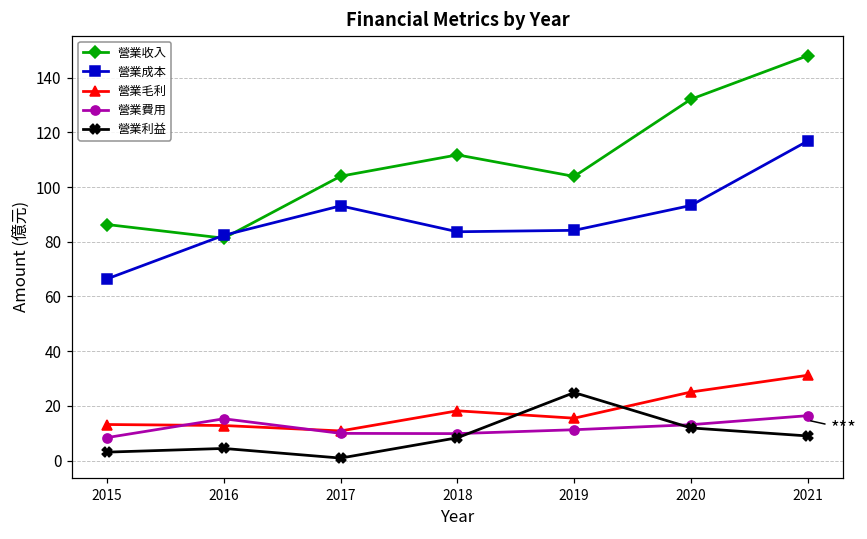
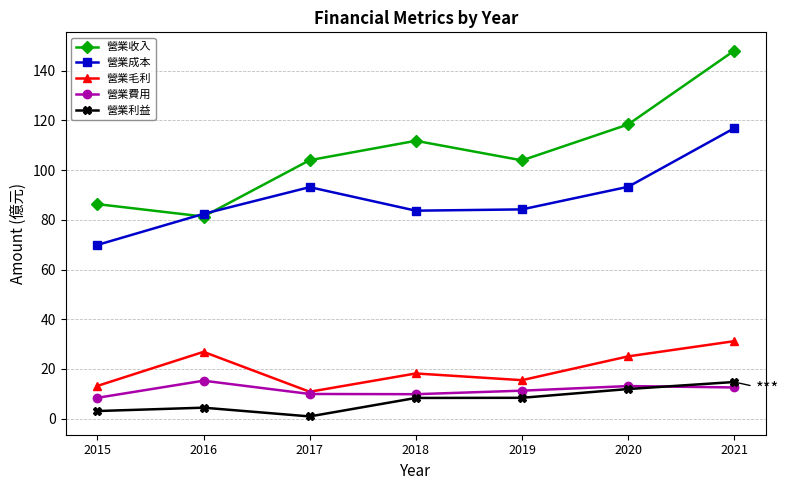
  {
    "營業收入": {
      "2015": 86,
      "2016": 81,
      "2017": 104,
      "2018": 112,
      "2019": 104,
-     "2020": 132,
+     "2020": 118,
      "2021": 148
    },
    "營業成本": {
-     "2015": 66,
+     "2015": 70,
      "2016": 82,
      "2017": 93,
      "2018": 84,
      "2019": 84,
      "2020": 93,
      "2021": 117
    },
    "營業毛利": {
      "2015": 13,
-     "2016": 13,
+     "2016": 27,
      "2018": 18,
      "2019": 16,
      "2020": 25,
      "2021": 31
    },
    "營業費用": {
      "2015": 8,
      "2016": 15,
      "2018": 10,
      "2019": 11,
      "2020": 13,
-     "2021": 16
+     "2021": 13
    },
    "營業利益": {
      "2015": 3,
      "2016": 4,
      "2017": 1,
      "2018": 8,
-     "2019": 25,
+     "2019": 8,
      "2020": 12,
-     "2021": 9
+     "2021": 15
    }
  }
